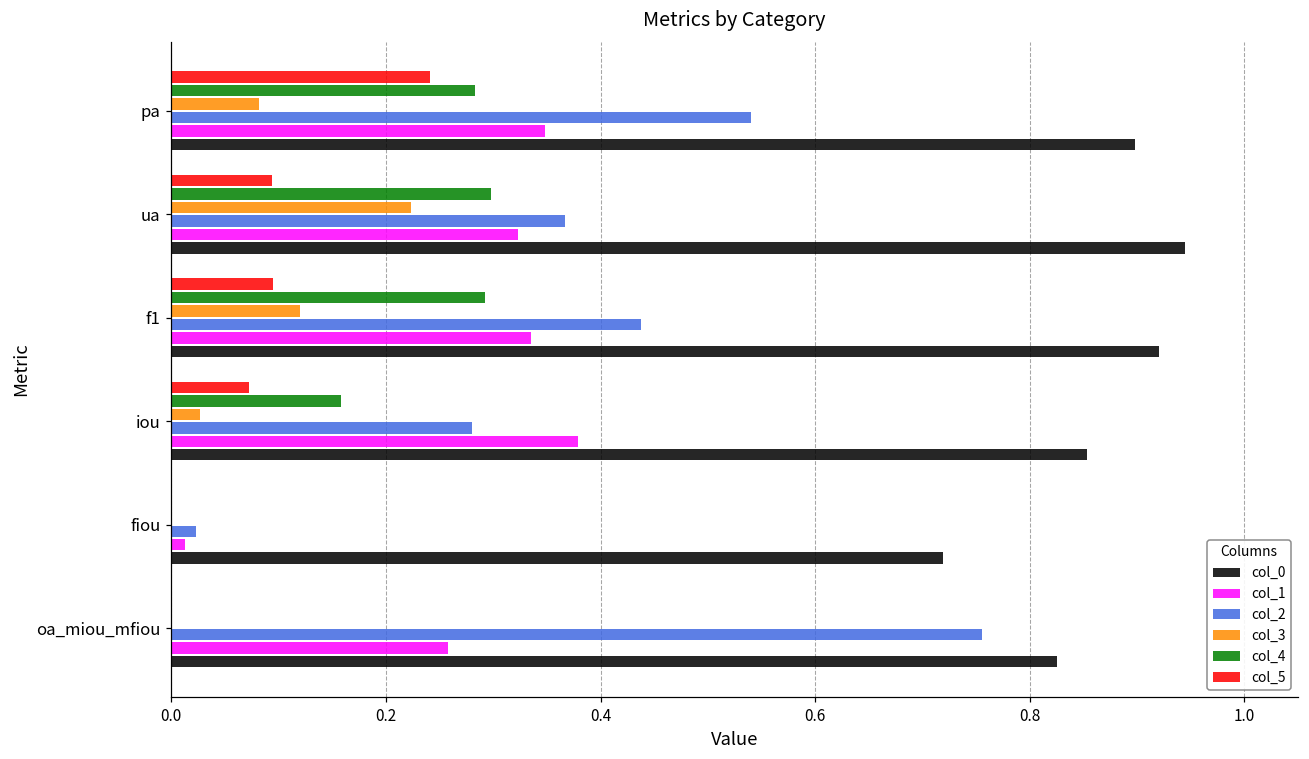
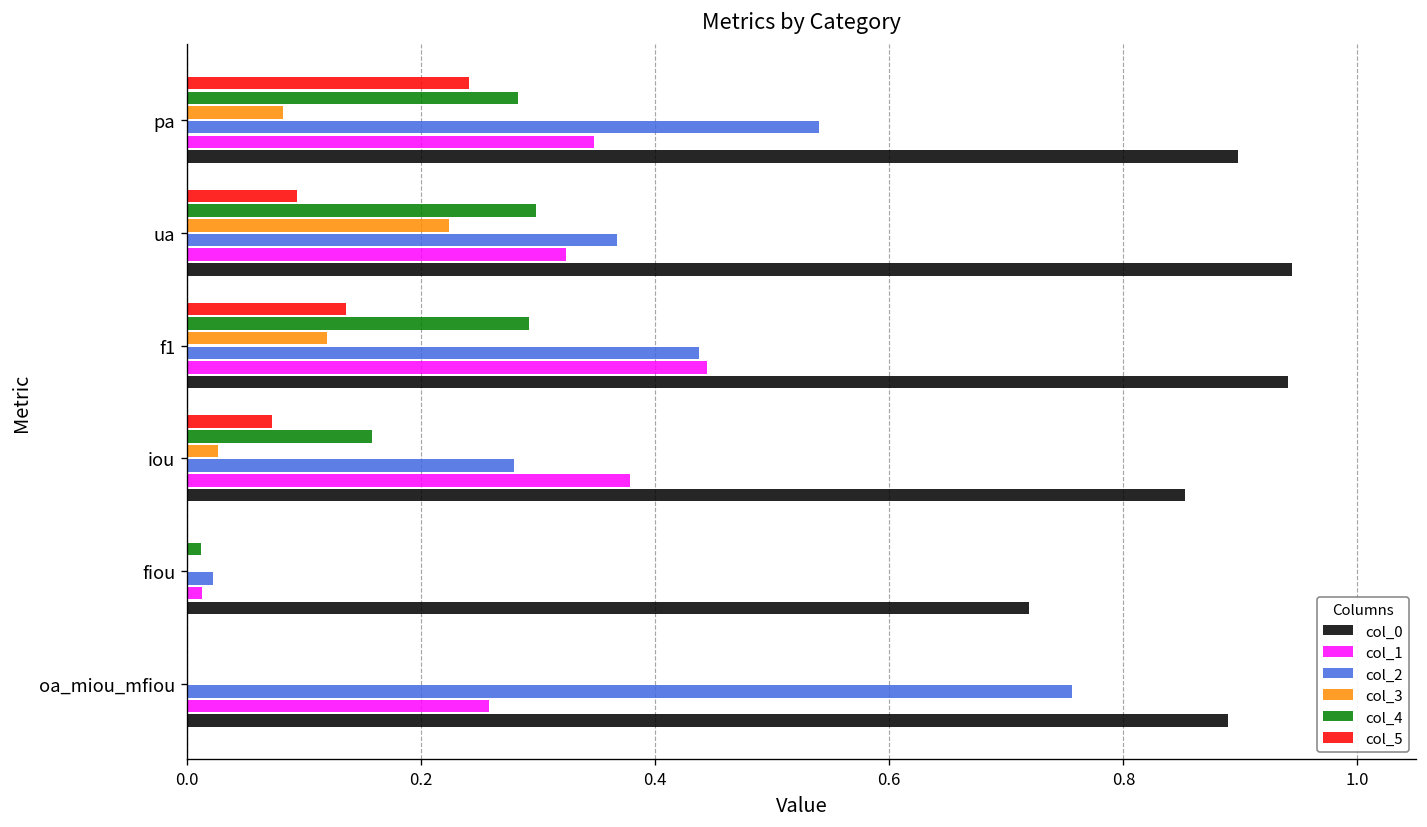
  {
    "col_0": {
      "pa": 0.90,
      "ua": 0.94,
-     "f1": 0.92,
+     "f1": 0.94,
      "iou": 0.85,
      "fiou": 0.72,
-     "oa_miou_mfiou": 0.83
+     "oa_miou_mfiou": 0.89
    },
    "col_1": {
      "pa": 0.35,
      "ua": 0.32,
-     "f1": 0.34,
+     "f1": 0.44,
      "iou": 0.38,
      "fiou": 0.01,
      "oa_miou_mfiou": 0.26
    },
    "col_2": {
      "pa": 0.54,
      "ua": 0.37,
      "f1": 0.44,
      "iou": 0.28,
      "fiou": 0.02,
      "oa_miou_mfiou": 0.76
    },
    "col_3": {
      "pa": 0.08,
      "ua": 0.22,
      "f1": 0.12,
      "iou": 0.03,
      "oa_miou_mfiou": 0.00
    },
    "col_4": {
      "pa": 0.28,
      "ua": 0.30,
      "f1": 0.29,
      "iou": 0.16,
-     "fiou": 0.00,
+     "fiou": 0.01,
      "oa_miou_mfiou": 0.00
    },
    "col_5": {
      "pa": 0.24,
      "ua": 0.09,
-     "f1": 0.10,
+     "f1": 0.14,
      "iou": 0.07,
      "oa_miou_mfiou": 0.00
    }
  }
